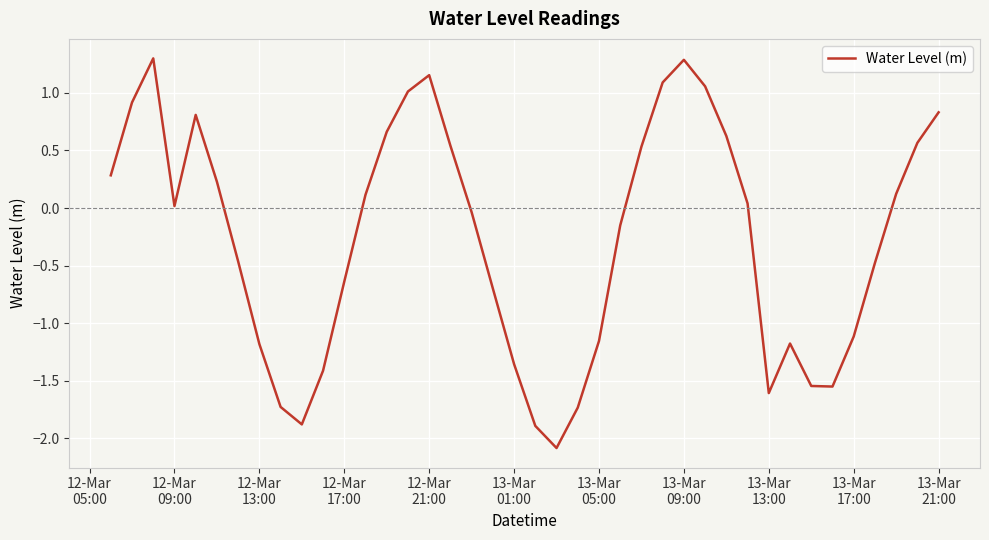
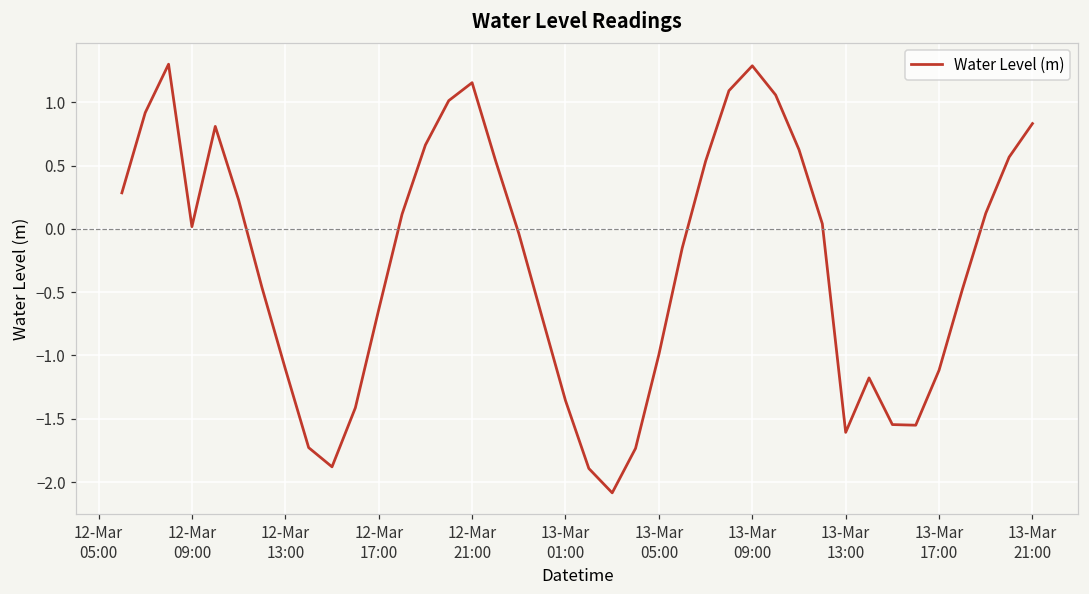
  {
    "12-Mar 09:00": 0.02,
-   "12-Mar 13:00": -1.18,
+   "12-Mar 13:00": -1.11,
    "12-Mar 17:00": -0.64,
    "12-Mar 21:00": 1.15,
    "13-Mar 01:00": -1.36,
-   "13-Mar 05:00": -1.16,
+   "13-Mar 05:00": -0.99,
    "13-Mar 09:00": 1.29,
    "13-Mar 13:00": -1.61,
    "13-Mar 17:00": -1.12,
    "13-Mar 21:00": 0.83
  }
